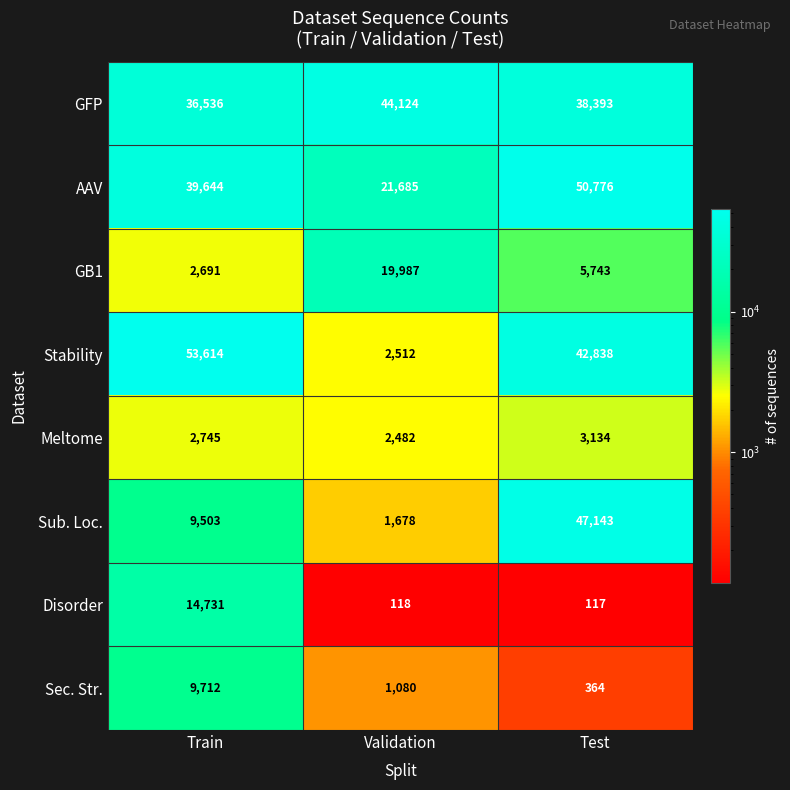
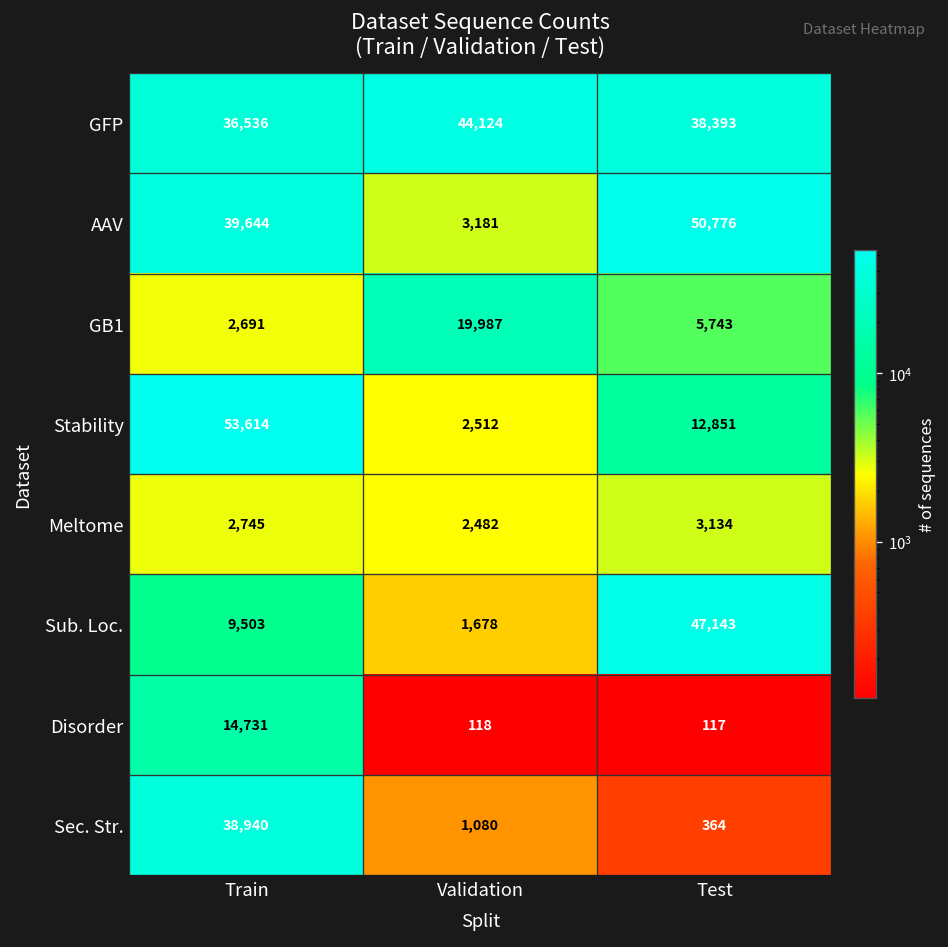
  {
    "GFP": {
      "Train": "36,536",
      "Validation": "44,124",
      "Test": "38,393"
    },
    "AAV": {
      "Train": "39,644",
-     "Validation": "21,685",
+     "Validation": "3,181",
      "Test": "50,776"
    },
    "GB1": {
      "Train": "2,691",
      "Validation": "19,987",
      "Test": "5,743"
    },
    "Stability": {
      "Train": "53,614",
      "Validation": "2,512",
-     "Test": "42,838"
+     "Test": "12,851"
    },
    "Meltome": {
      "Train": "2,745",
      "Validation": "2,482",
      "Test": "3,134"
    },
    "Sub. Loc.": {
      "Train": "9,503",
      "Validation": "1,678",
      "Test": "47,143"
    },
    "Disorder": {
      "Train": "14,731",
      "Validation": "118",
      "Test": "117"
    },
    "Sec. Str.": {
-     "Train": "9,712",
+     "Train": "38,940",
      "Validation": "1,080",
      "Test": "364"
    }
  }
